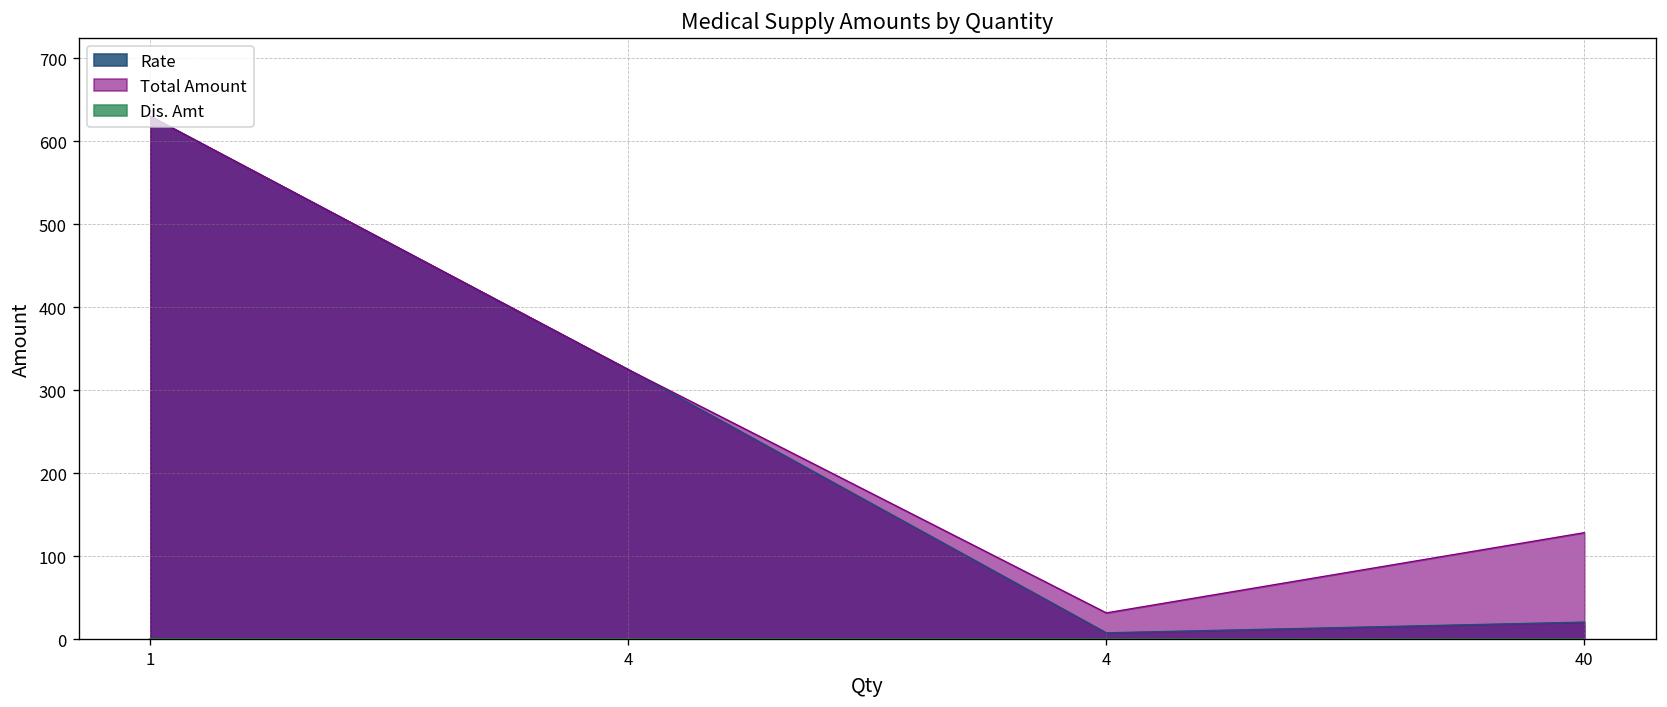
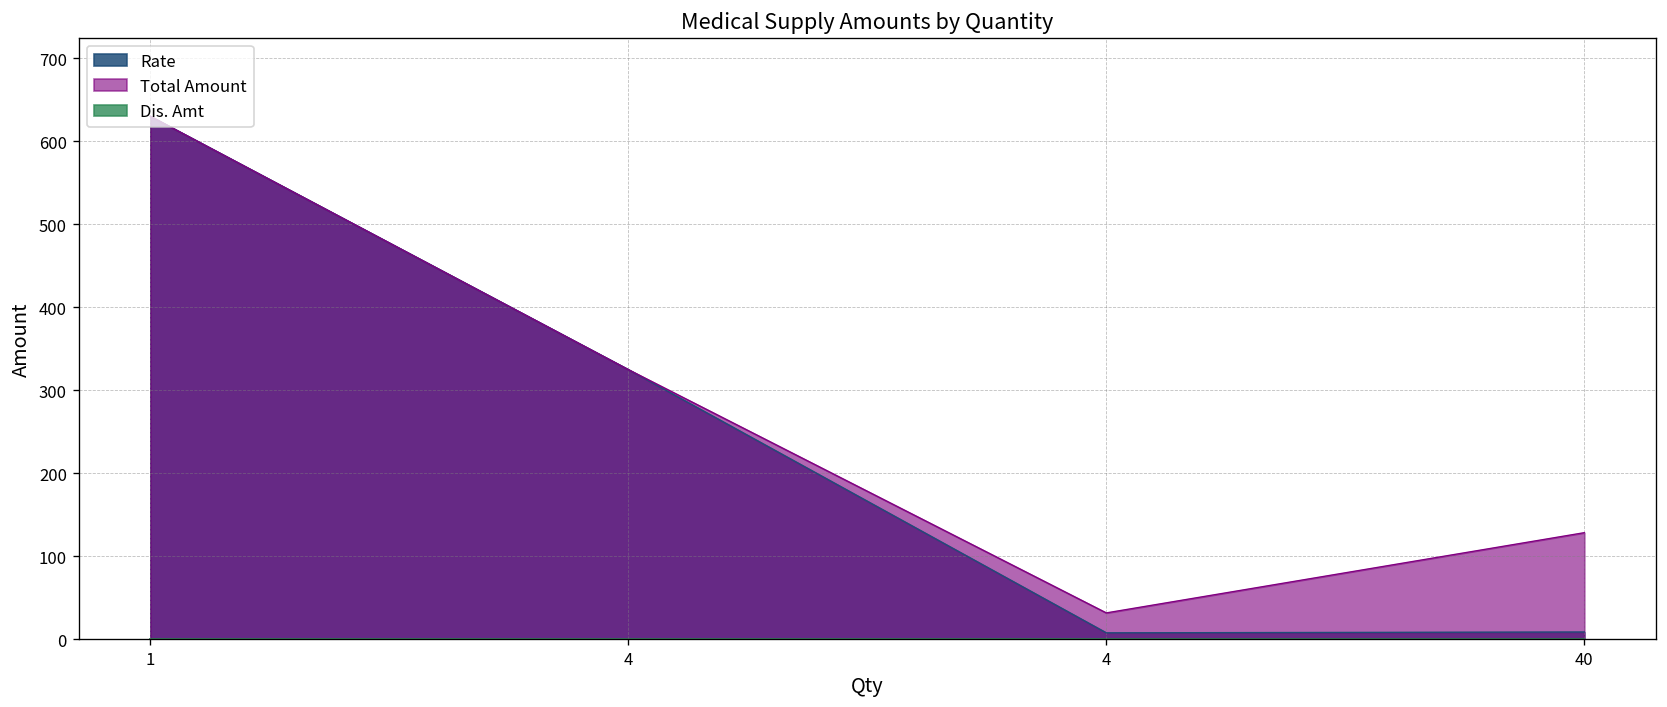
  {
    "Rate": {
-     "40": 20
+     "40": 10
    },
    "Total Amount": {
      "40": 130
    },
    "Dis. Amt": {
      "1": 0,
      "40": 0
    }
  }
